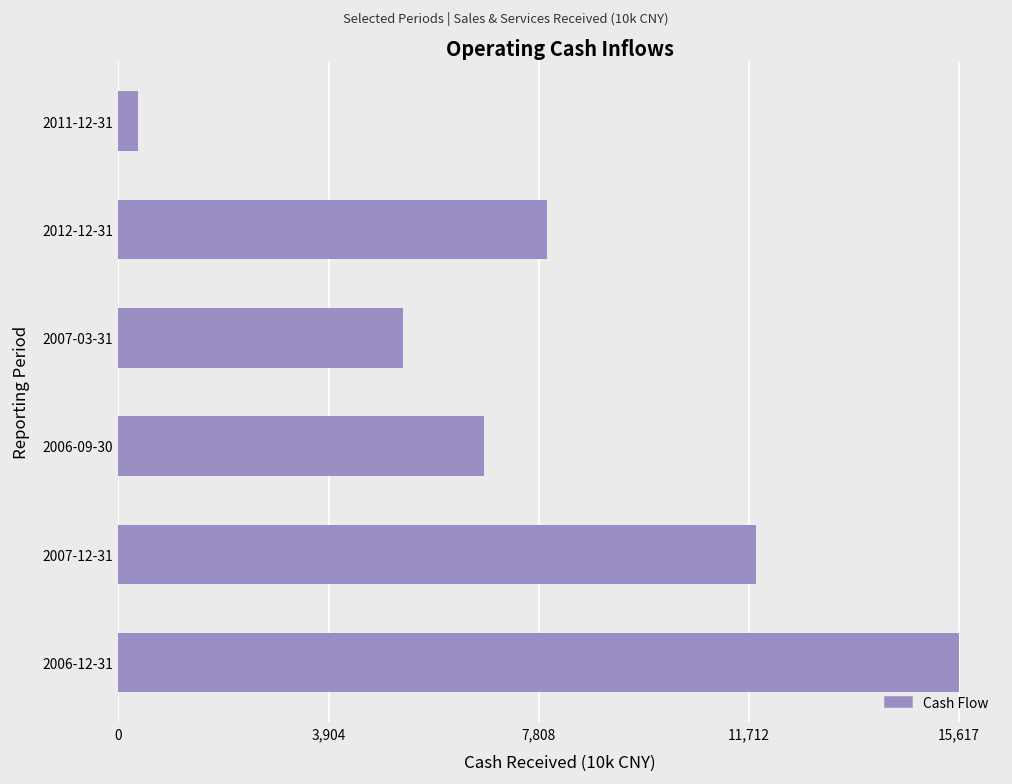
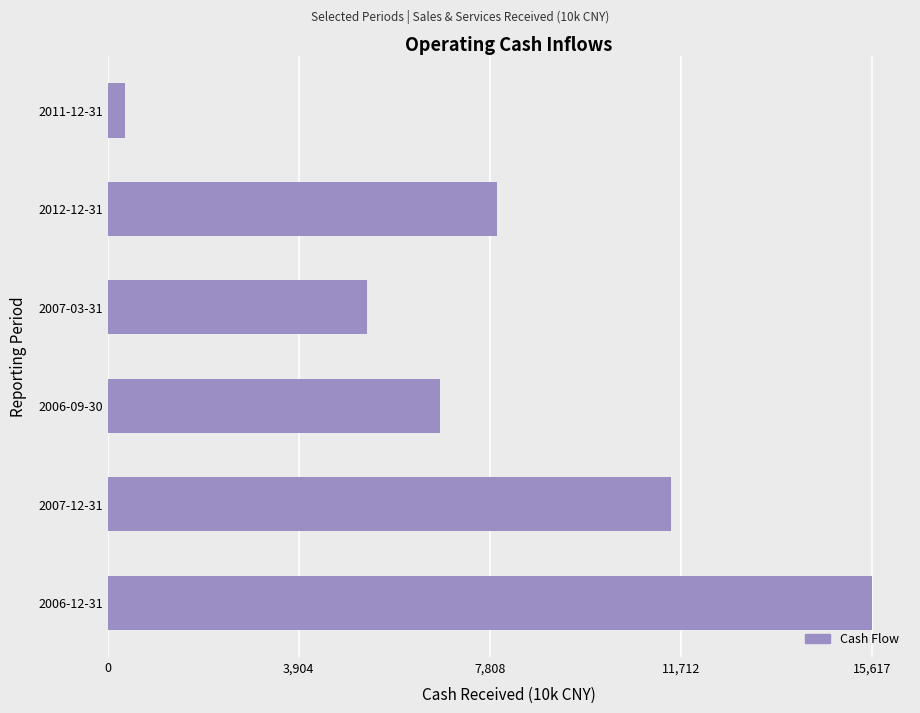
  {
    "2011-12-31": "400",
    "2012-12-31": "8,000",
    "2007-03-31": "5,300",
    "2006-09-30": "6,800",
-   "2007-12-31": "11,800",
+   "2007-12-31": "11,500",
    "2006-12-31": "15,600"
  }
